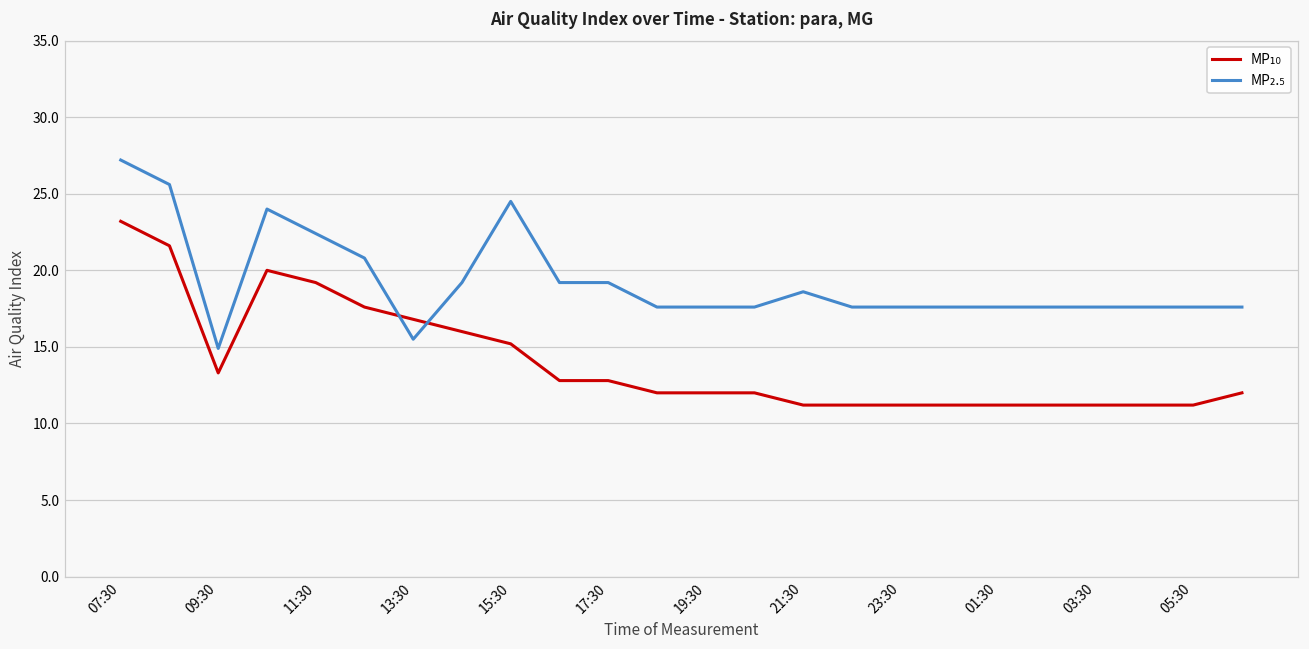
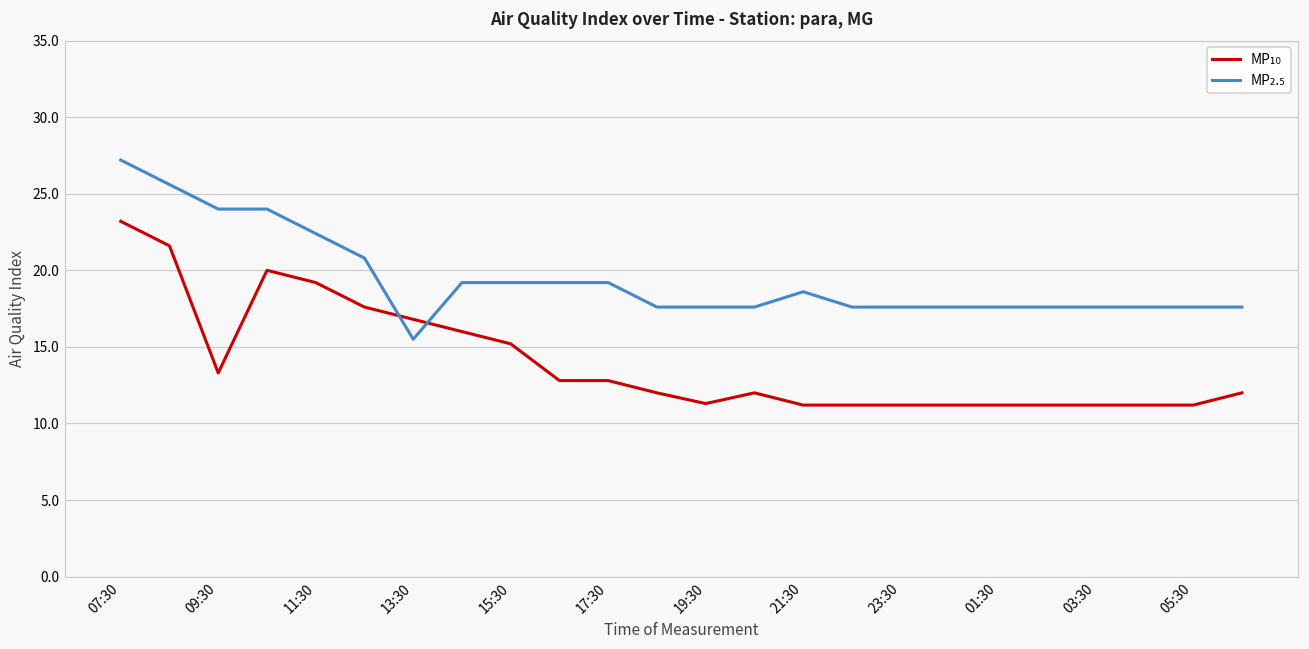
  {
    "MP₁₀": {
      "07:30": 23.2,
      "09:30": 13.3,
      "11:30": 19.2,
      "13:30": 16.8,
      "15:30": 15.2,
      "17:30": 12.8,
-     "19:30": 12.0,
+     "19:30": 11.3,
      "21:30": 11.2,
      "23:30": 11.2,
      "01:30": 11.2,
      "03:30": 11.2,
      "05:30": 11.2
    },
    "MP₂.₅": {
      "07:30": 27.2,
-     "09:30": 14.9,
+     "09:30": 24.0,
      "11:30": 22.4,
      "13:30": 15.5,
-     "15:30": 24.5,
+     "15:30": 19.2,
      "17:30": 19.2,
      "19:30": 17.6,
      "21:30": 18.6,
      "23:30": 17.6,
      "01:30": 17.6,
      "03:30": 17.6,
      "05:30": 17.6
    }
  }
